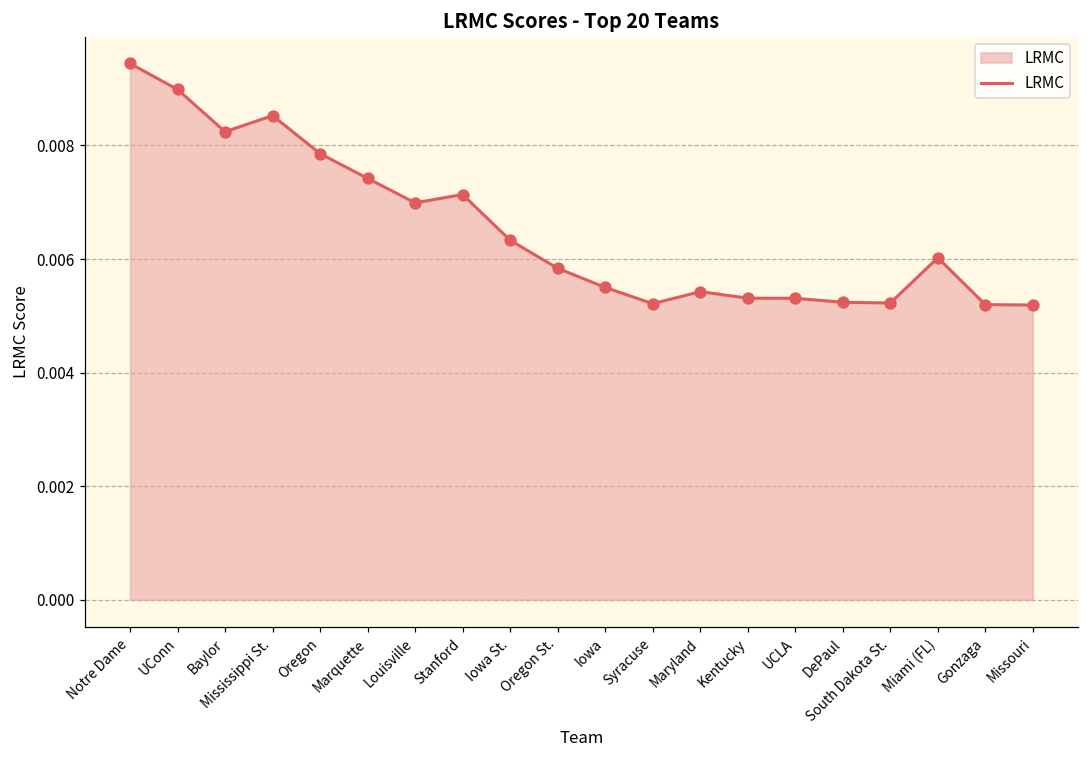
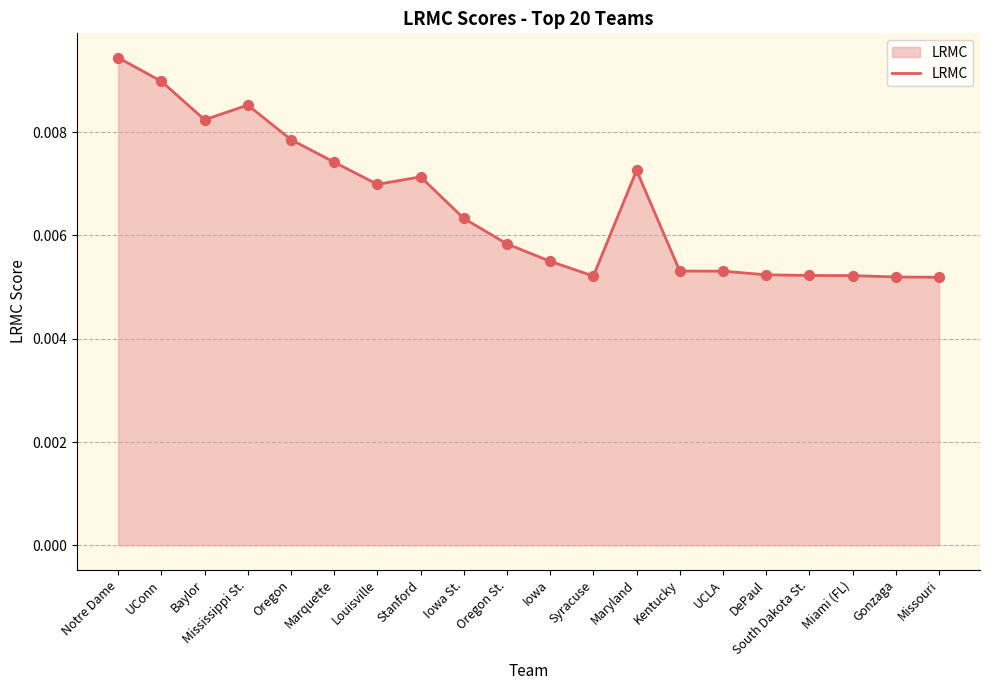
  {
    "Notre Dame": 0.0094,
    "UConn": 0.0090,
    "Baylor": 0.0082,
    "Mississippi St.": 0.0085,
    "Oregon": 0.0079,
    "Marquette": 0.0074,
    "Louisville": 0.0070,
    "Stanford": 0.0071,
    "Iowa St.": 0.0063,
    "Oregon St.": 0.0058,
    "Iowa": 0.0055,
    "Syracuse": 0.0052,
-   "Maryland": 0.0054,
+   "Maryland": 0.0073,
    "Kentucky": 0.0053,
    "UCLA": 0.0053,
    "DePaul": 0.0052,
    "South Dakota St.": 0.0052,
-   "Miami (FL)": 0.0060,
+   "Miami (FL)": 0.0052,
    "Gonzaga": 0.0052,
    "Missouri": 0.0052
  }
